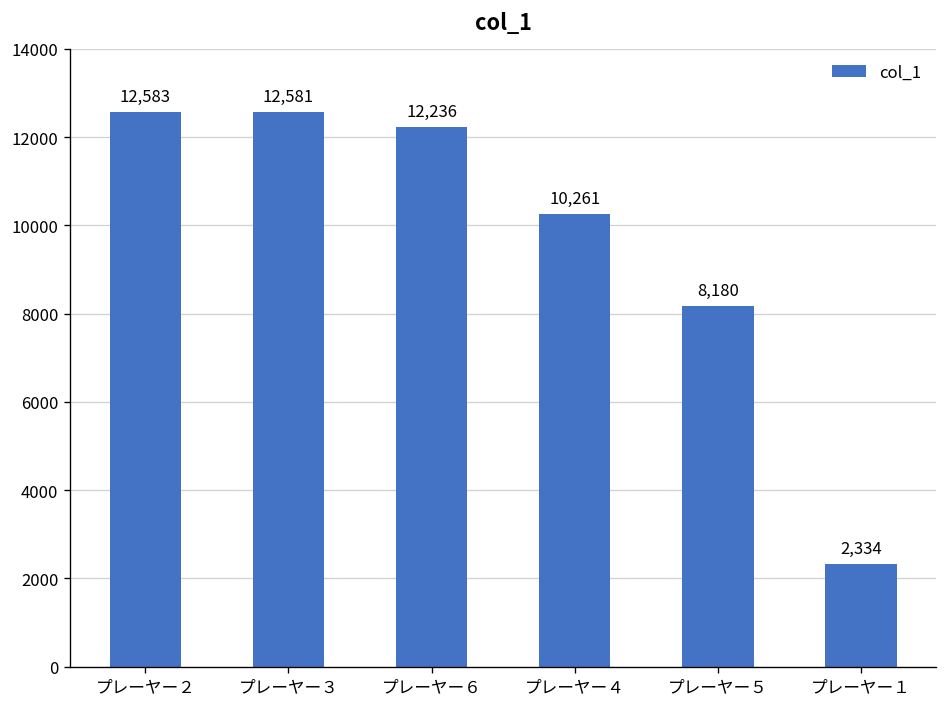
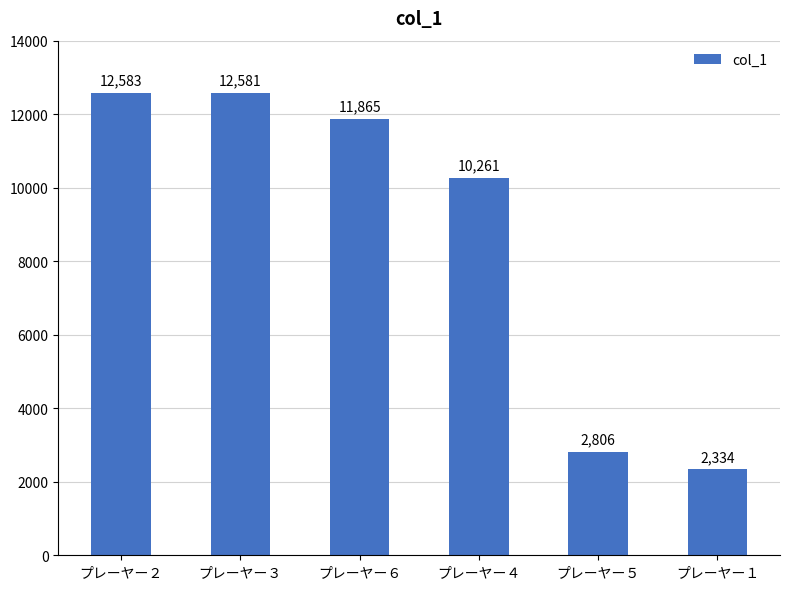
  {
    "プレーヤー２": "12,583",
    "プレーヤー３": "12,581",
-   "プレーヤー６": "12,236",
+   "プレーヤー６": "11,865",
    "プレーヤー４": "10,261",
-   "プレーヤー５": "8,180",
+   "プレーヤー５": "2,806",
    "プレーヤー１": "2,334"
  }
